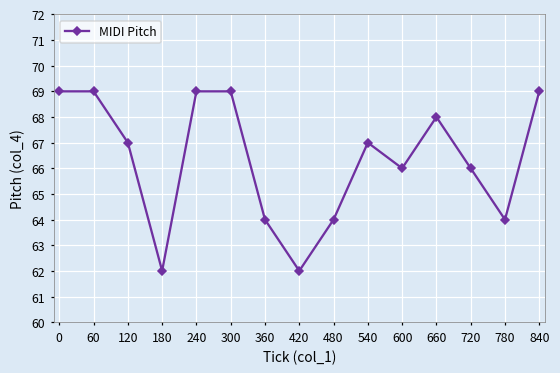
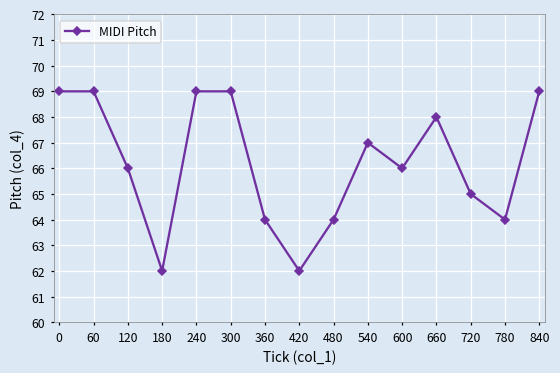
  {
    "0": 69,
    "60": 69,
-   "120": 67,
+   "120": 66,
    "180": 62,
    "240": 69,
    "300": 69,
    "360": 64,
    "420": 62,
    "480": 64,
    "540": 67,
    "600": 66,
    "660": 68,
-   "720": 66,
+   "720": 65,
    "780": 64,
    "840": 69
  }
